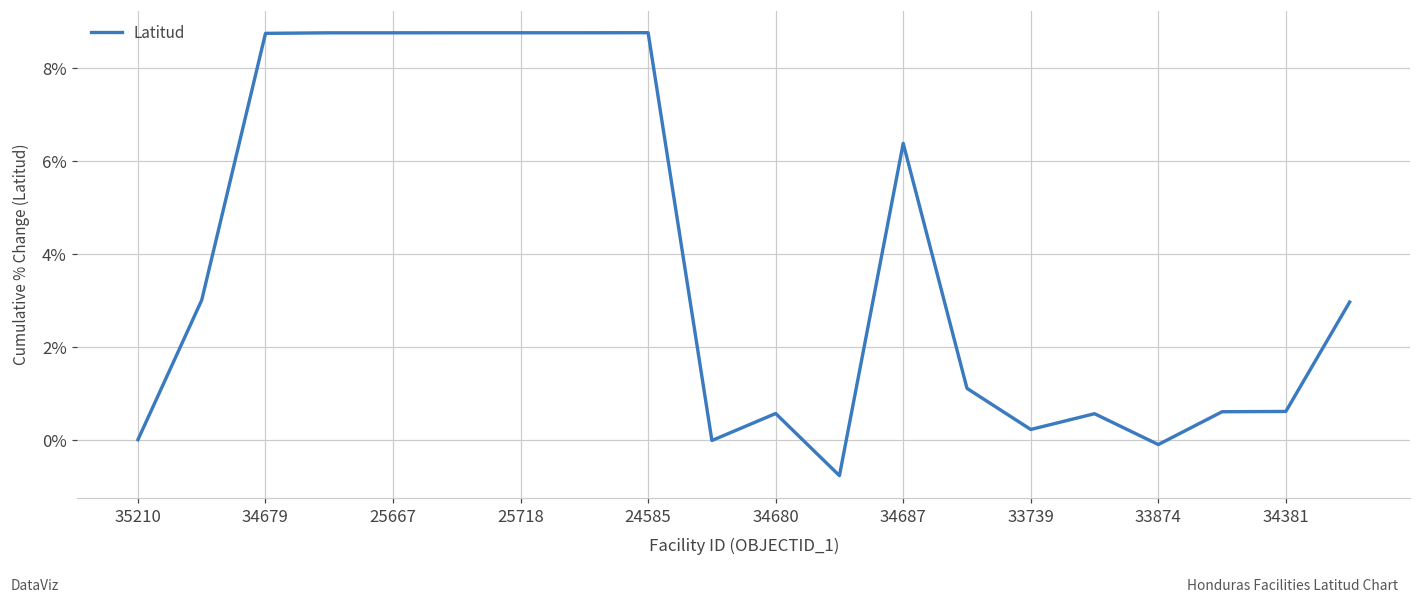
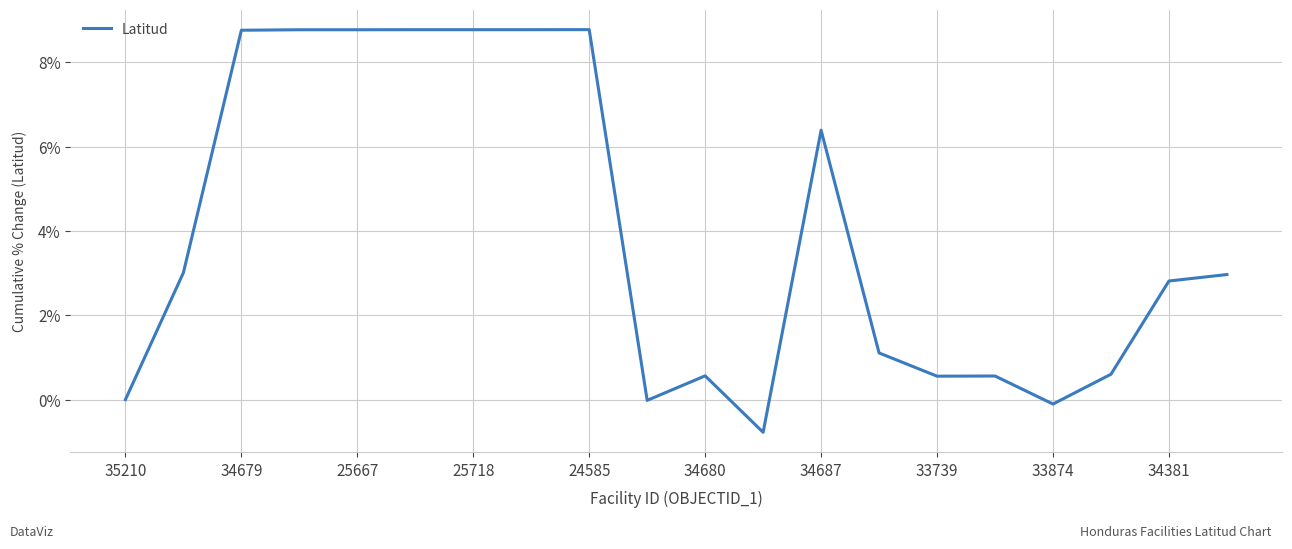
  {
    "35210": "0.0%",
    "34679": "8.8%",
    "25667": "8.8%",
    "25718": "8.8%",
    "24585": "8.8%",
    "34680": "0.6%",
    "34687": "6.4%",
-   "33739": "0.2%",
+   "33739": "0.6%",
    "33874": "-0.1%",
-   "34381": "0.6%"
+   "34381": "2.8%"
  }
